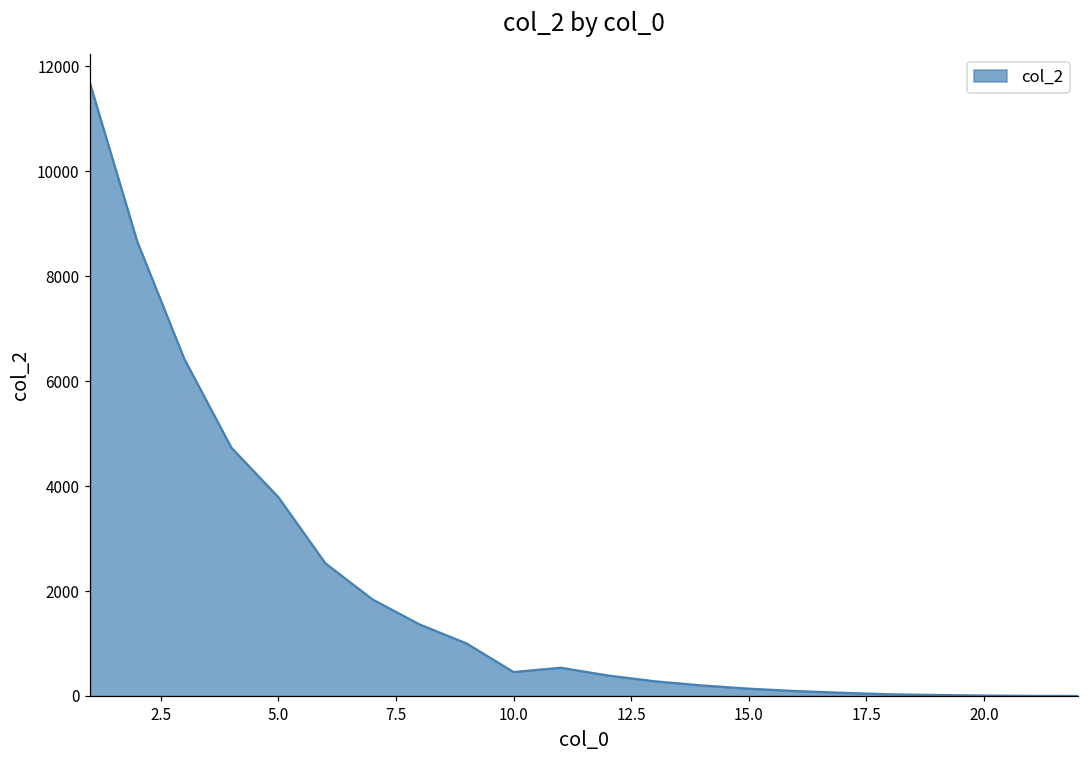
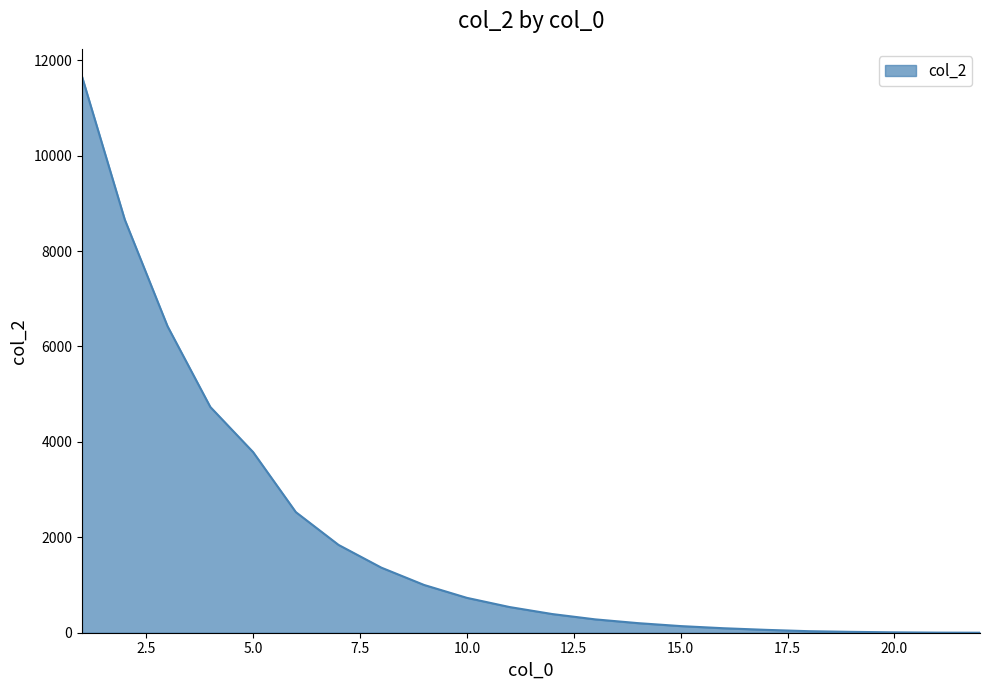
  {
    "5.0": 3800,
-   "10.0": 500,
+   "10.0": 700,
    "15.0": 100,
    "20.0": 0
  }
